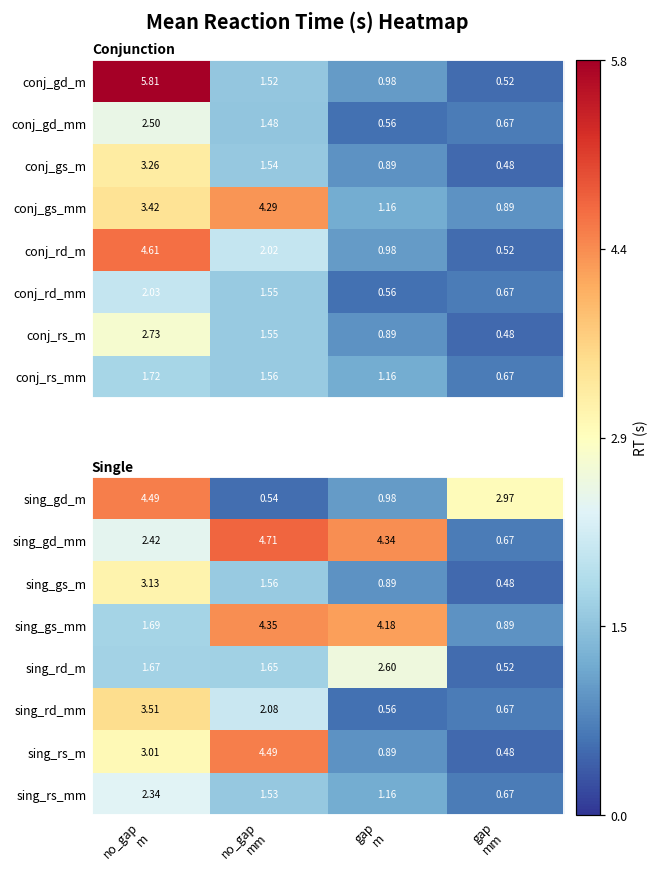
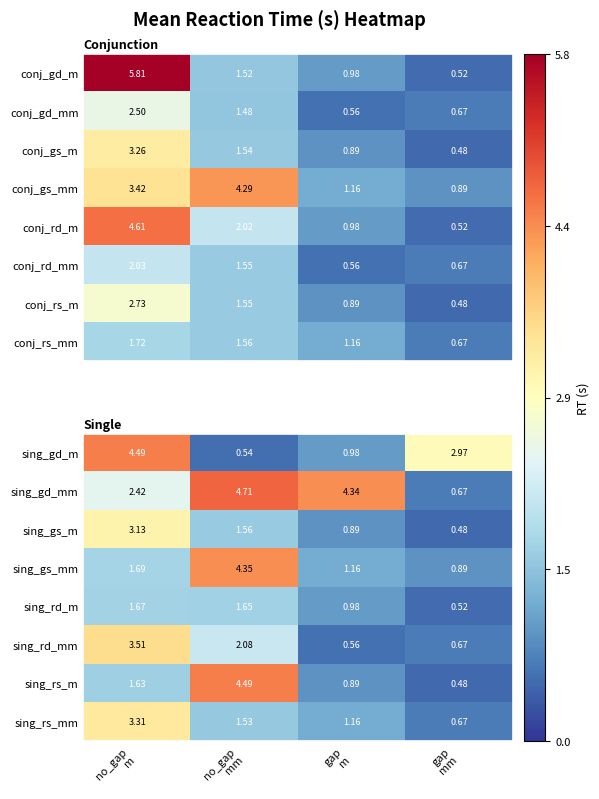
  {
    "Single": {
      "sing_gd_m": {
        "no_gap m": 4.49,
        "no_gap mm": 0.54,
        "gap m": 0.98,
        "gap mm": 2.97
      },
      "sing_gd_mm": {
        "no_gap m": 2.42,
        "no_gap mm": 4.71,
        "gap m": 4.34,
        "gap mm": 0.67
      },
      "sing_gs_m": {
        "no_gap m": 3.13,
        "no_gap mm": 1.56,
        "gap m": 0.89,
        "gap mm": 0.48
      },
      "sing_gs_mm": {
        "no_gap m": 1.69,
        "no_gap mm": 4.35,
-       "gap m": 4.18,
+       "gap m": 1.16,
        "gap mm": 0.89
      },
      "sing_rd_m": {
        "no_gap m": 1.67,
        "no_gap mm": 1.65,
-       "gap m": 2.60,
+       "gap m": 0.98,
        "gap mm": 0.52
      },
      "sing_rd_mm": {
        "no_gap m": 3.51,
        "no_gap mm": 2.08,
        "gap m": 0.56,
        "gap mm": 0.67
      },
      "sing_rs_m": {
-       "no_gap m": 3.01,
+       "no_gap m": 1.63,
        "no_gap mm": 4.49,
        "gap m": 0.89,
        "gap mm": 0.48
      },
      "sing_rs_mm": {
-       "no_gap m": 2.34,
+       "no_gap m": 3.31,
        "no_gap mm": 1.53,
        "gap m": 1.16,
        "gap mm": 0.67
      }
    }
  }
